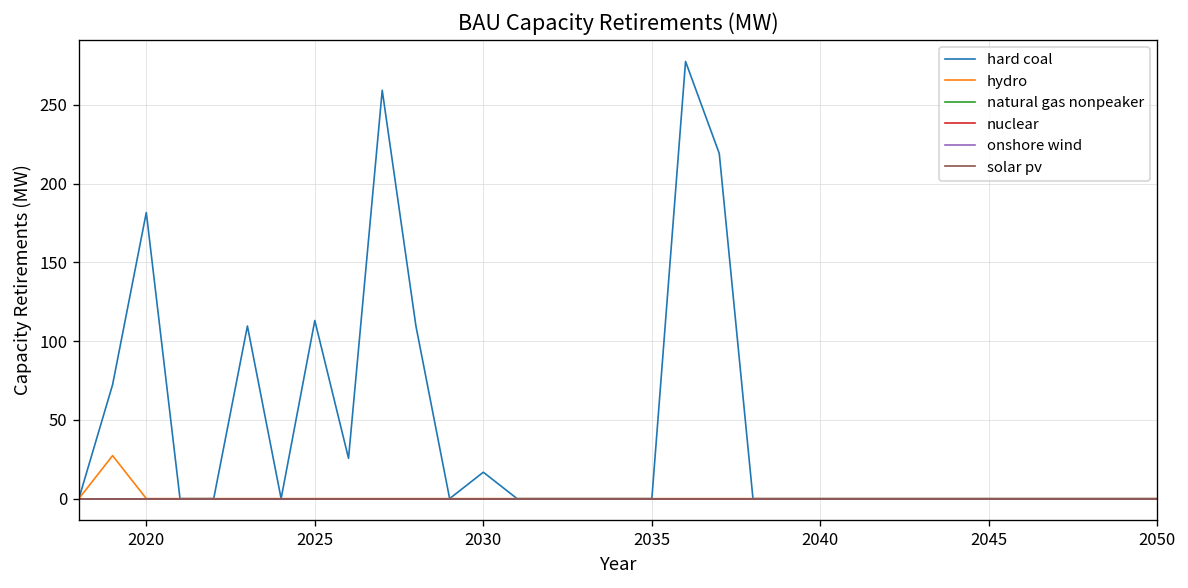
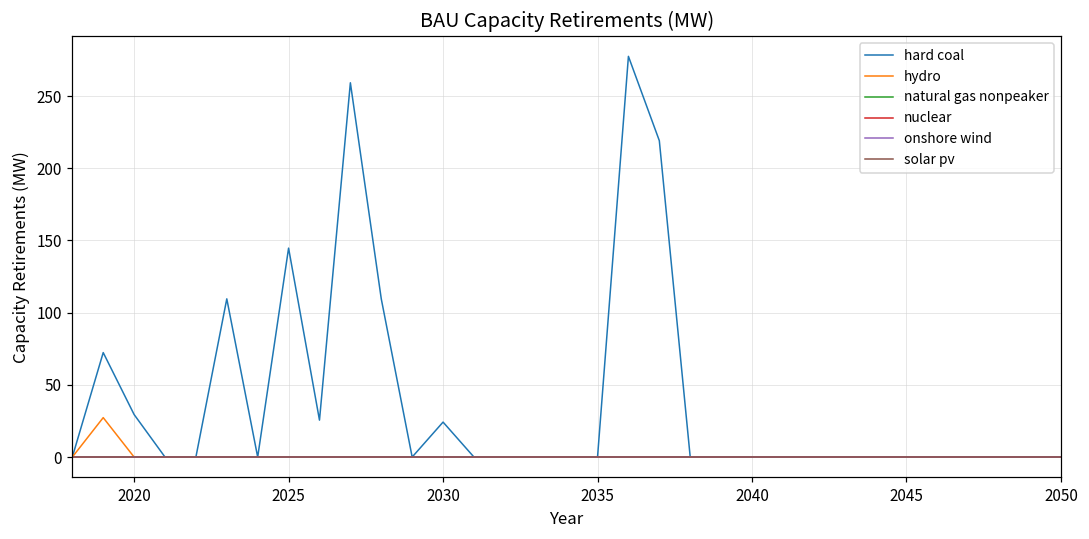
  {
    "hard coal": {
-     "2020": 182,
-     "2025": 113,
-     "2030": 17
+     "2020": 29,
+     "2025": 145,
+     "2030": 24
    }
  }
